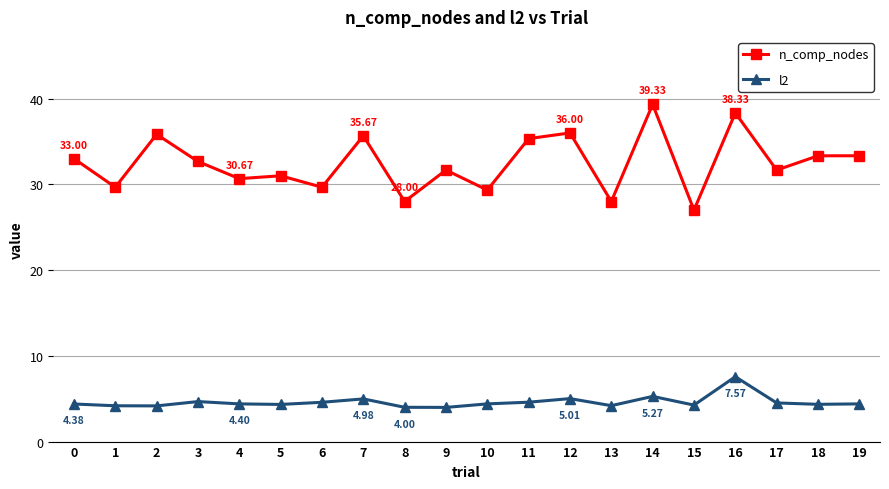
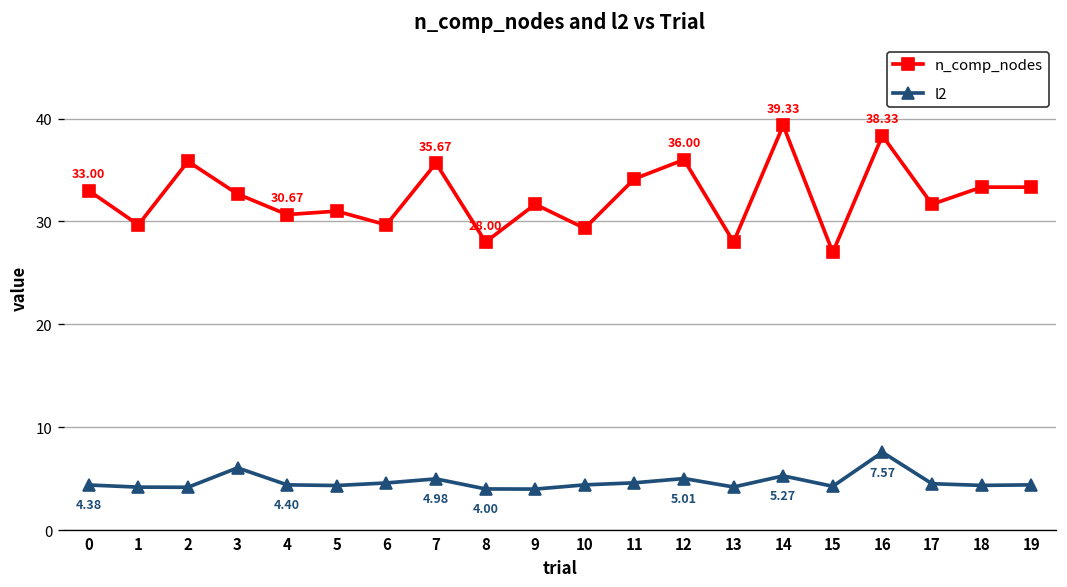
  {
    "n_comp_nodes": {
      "1": 30,
      "2": 36,
      "3": 33,
      "5": 31,
      "6": 30,
      "9": 32,
      "10": 29,
-     "11": 35,
+     "11": 34,
      "13": 28,
      "15": 27,
      "17": 32,
      "18": 33,
      "19": 33
    },
    "l2": {
      "1": 4,
      "2": 4,
-     "3": 5,
+     "3": 6,
      "5": 4,
      "6": 5,
      "9": 4,
      "10": 4,
      "11": 5,
      "13": 4,
      "15": 4,
      "17": 5,
      "18": 4,
      "19": 4
    }
  }
